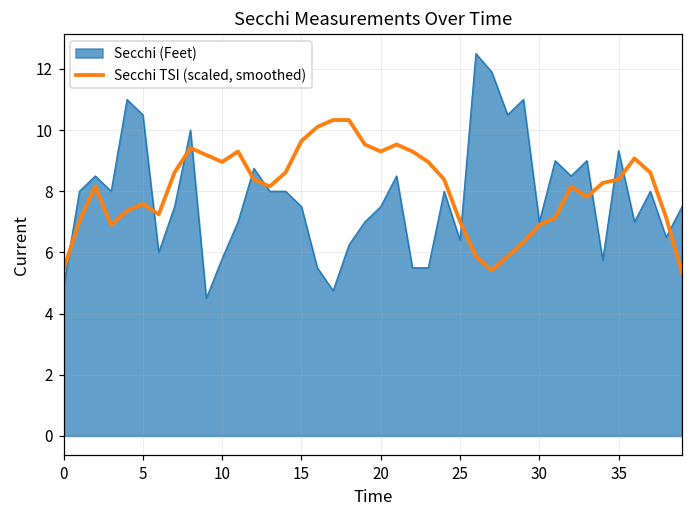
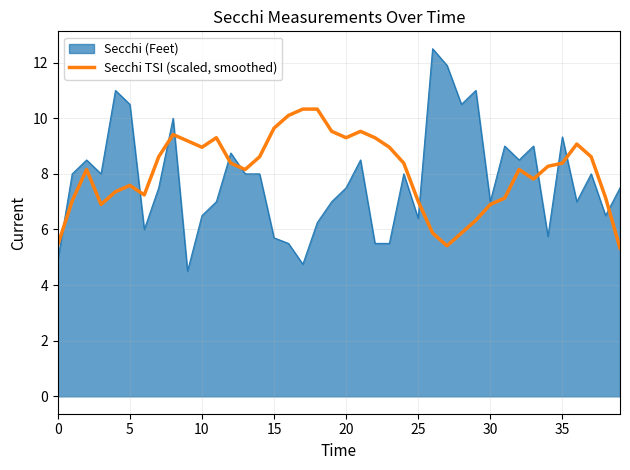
  {
    "Secchi (Feet)": {
      "0": 4.9,
      "5": 10.5,
-     "10": 5.8,
-     "15": 7.5,
+     "10": 6.5,
+     "15": 5.7,
      "20": 7.5,
      "25": 6.4,
      "30": 7.0,
      "35": 9.3
    },
    "Secchi TSI (scaled, smoothed)": {
      "0": 5.4,
      "5": 7.6,
      "10": 9.0,
      "15": 9.6,
      "20": 9.3,
      "25": 7.0,
      "30": 6.9,
      "35": 8.4
    }
  }
